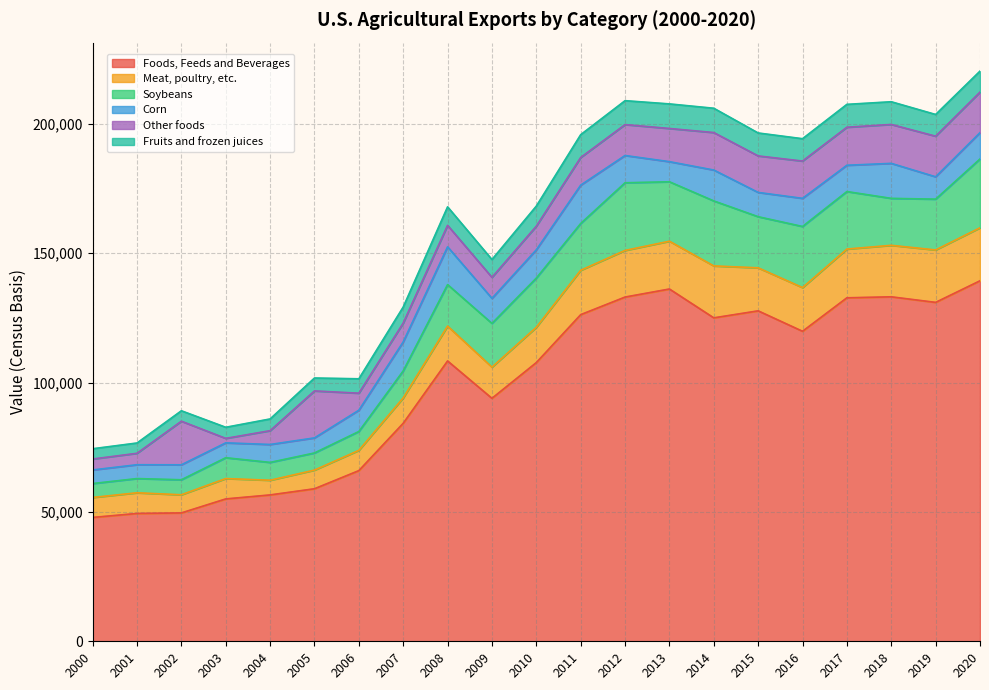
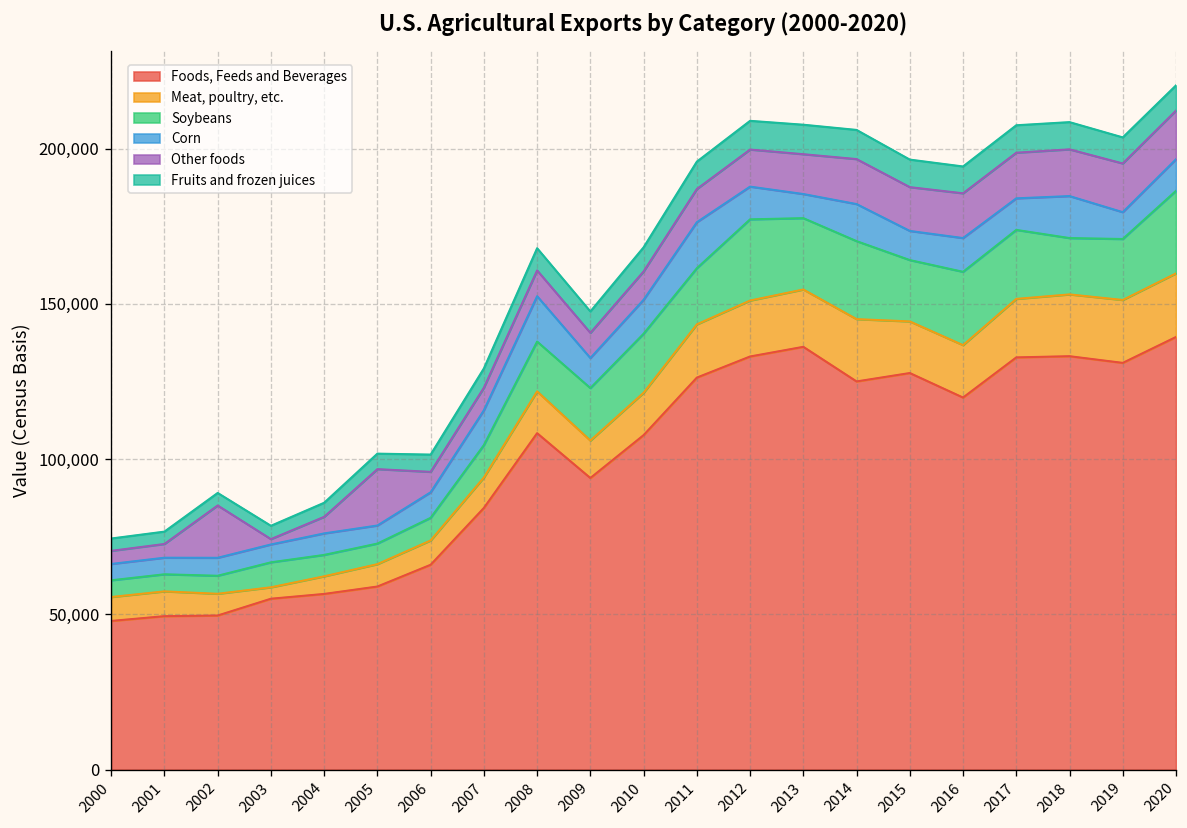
  {
    "Foods, Feeds and Beverages": {
      "2000": "48,000",
      "2001": "49,000",
      "2002": "50,000",
      "2003": "55,000",
      "2004": "57,000",
      "2005": "59,000",
      "2006": "66,000",
      "2007": "84,000",
      "2008": "108,000",
      "2009": "94,000",
      "2010": "108,000",
      "2011": "126,000",
      "2012": "133,000",
      "2013": "136,000",
      "2014": "125,000",
      "2015": "128,000",
      "2016": "120,000",
      "2017": "133,000",
      "2018": "133,000",
      "2019": "131,000",
      "2020": "139,000"
    },
    "Meat, poultry, etc.": {
      "2000": "8,000",
      "2001": "8,000",
      "2002": "7,000",
-     "2003": "8,000",
+     "2003": "4,000",
      "2004": "6,000",
      "2005": "7,000",
      "2006": "8,000",
      "2007": "10,000",
      "2008": "13,000",
      "2009": "12,000",
      "2010": "14,000",
      "2011": "17,000",
      "2012": "18,000",
      "2013": "18,000",
      "2014": "20,000",
      "2015": "17,000",
      "2016": "17,000",
      "2017": "19,000",
      "2018": "20,000",
      "2019": "20,000",
      "2020": "20,000"
    },
    "Corn": {
      "2000": "5,000",
      "2001": "5,000",
      "2002": "6,000",
      "2003": "6,000",
      "2004": "7,000",
      "2005": "6,000",
      "2006": "8,000",
      "2007": "11,000",
      "2008": "15,000",
      "2009": "10,000",
      "2010": "11,000",
      "2011": "15,000",
      "2012": "11,000",
      "2013": "8,000",
      "2014": "12,000",
      "2015": "9,000",
      "2016": "11,000",
      "2017": "10,000",
      "2018": "14,000",
      "2019": "9,000",
      "2020": "10,000"
    },
    "Other foods": {
      "2000": "4,000",
      "2001": "4,000",
      "2002": "17,000",
      "2003": "2,000",
      "2004": "5,000",
      "2005": "18,000",
      "2006": "7,000",
      "2007": "7,000",
      "2008": "8,000",
      "2009": "8,000",
      "2010": "9,000",
      "2011": "11,000",
      "2012": "12,000",
      "2013": "13,000",
      "2014": "14,000",
      "2015": "14,000",
      "2016": "14,000",
      "2017": "15,000",
      "2018": "15,000",
      "2019": "16,000",
      "2020": "16,000"
    }
  }
